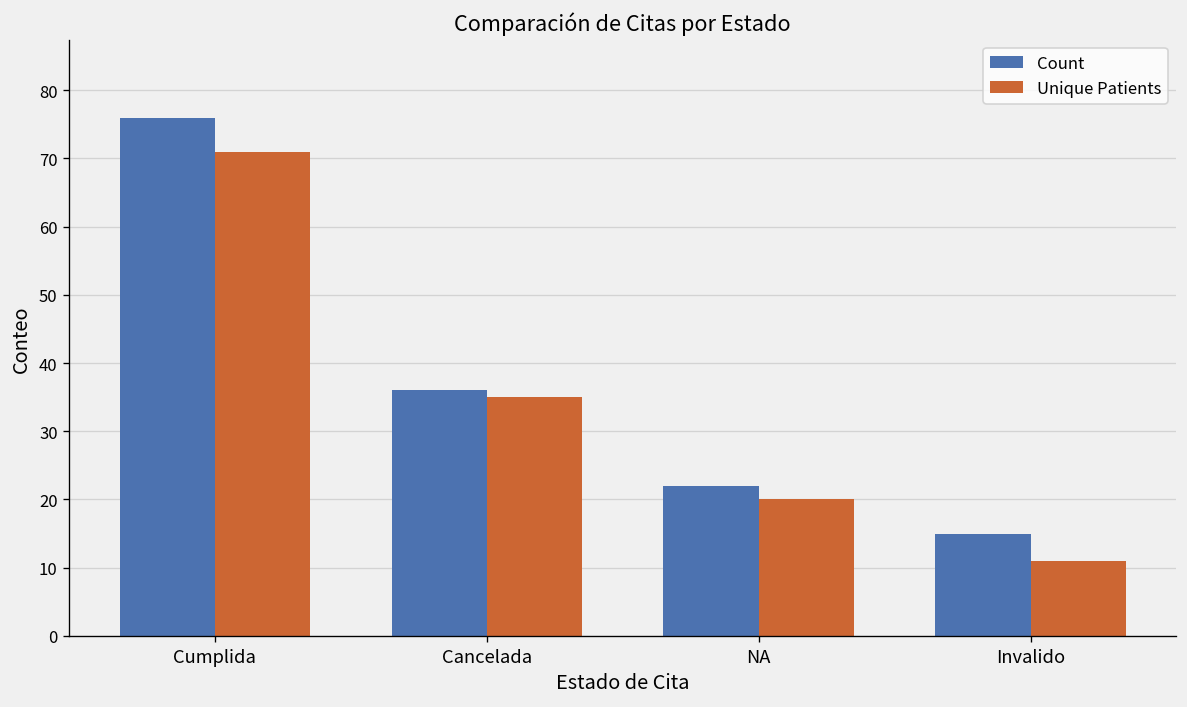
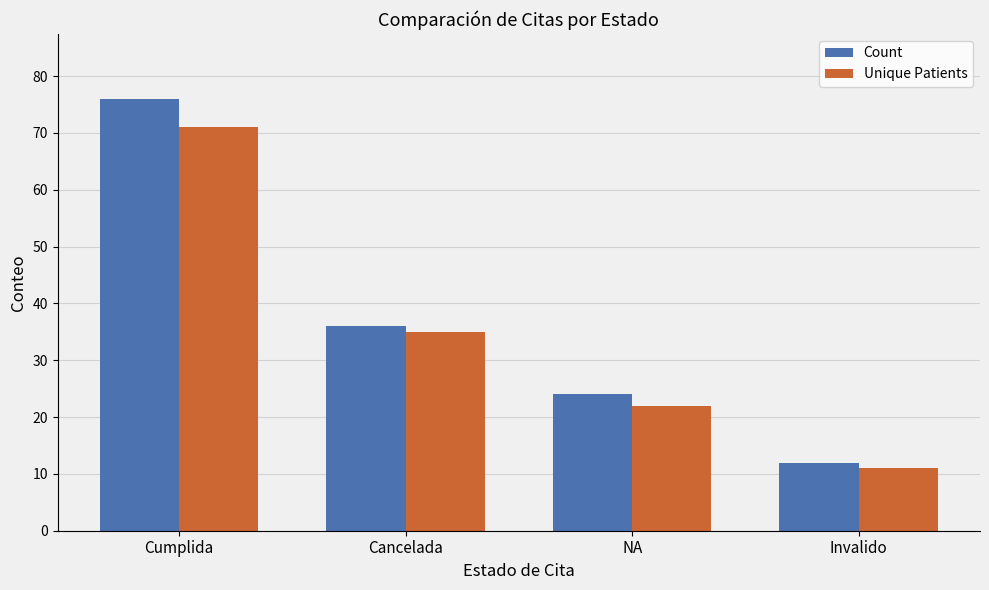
  {
    "Count": {
      "Cumplida": 76,
      "Cancelada": 36,
-     "NA": 22,
-     "Invalido": 15
+     "NA": 24,
+     "Invalido": 12
    },
    "Unique Patients": {
      "Cumplida": 71,
      "Cancelada": 35,
-     "NA": 20,
+     "NA": 22,
      "Invalido": 11
    }
  }
